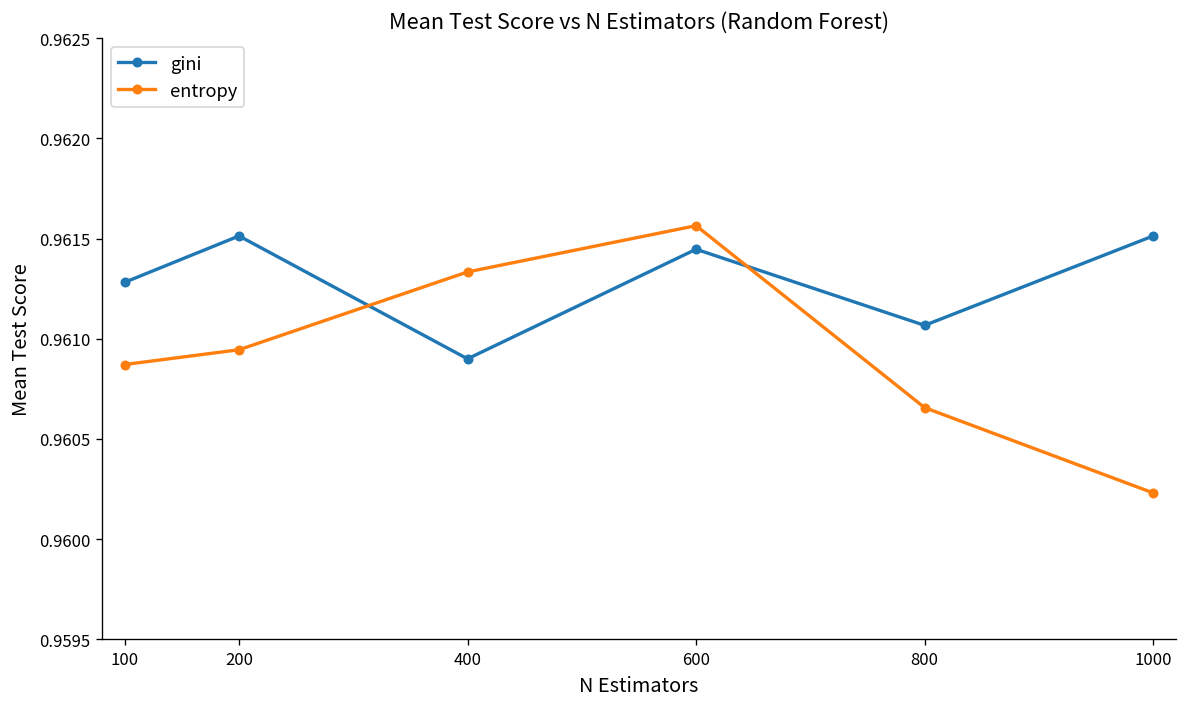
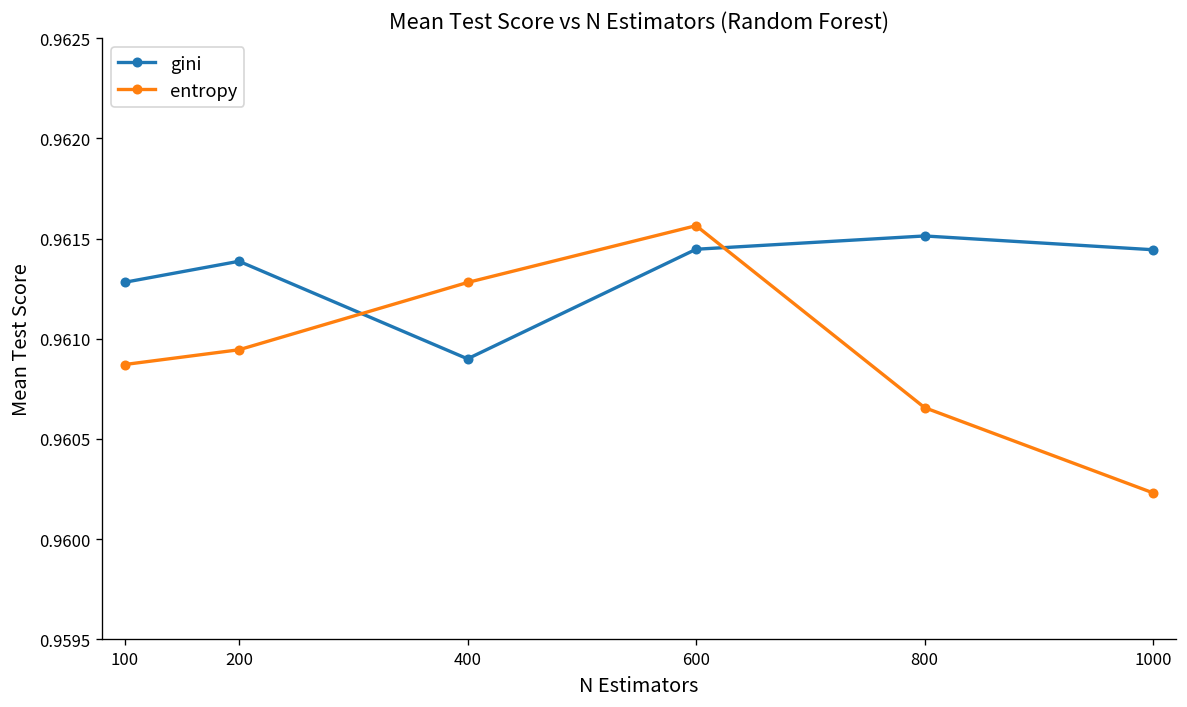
  {
    "gini": {
      "100": 0.96128,
-     "200": 0.96151,
+     "200": 0.96139,
      "400": 0.96090,
      "600": 0.96145,
-     "800": 0.96107,
-     "1000": 0.96151
+     "800": 0.96151,
+     "1000": 0.96144
    },
    "entropy": {
      "100": 0.96087,
      "200": 0.96095,
-     "400": 0.96133,
+     "400": 0.96128,
      "600": 0.96156,
      "800": 0.96066,
      "1000": 0.96023
    }
  }
